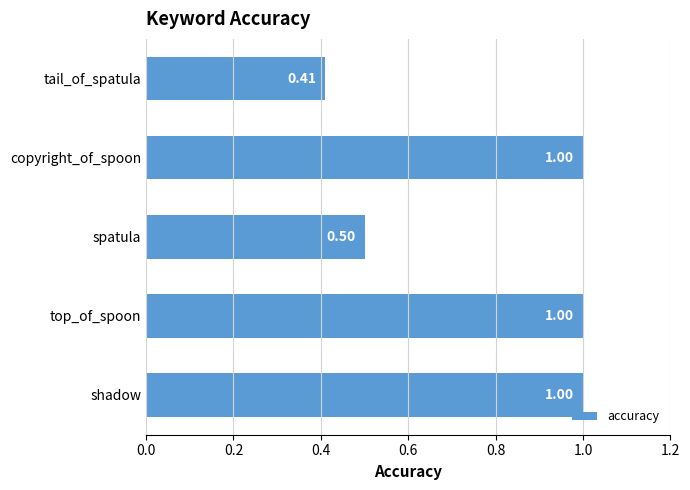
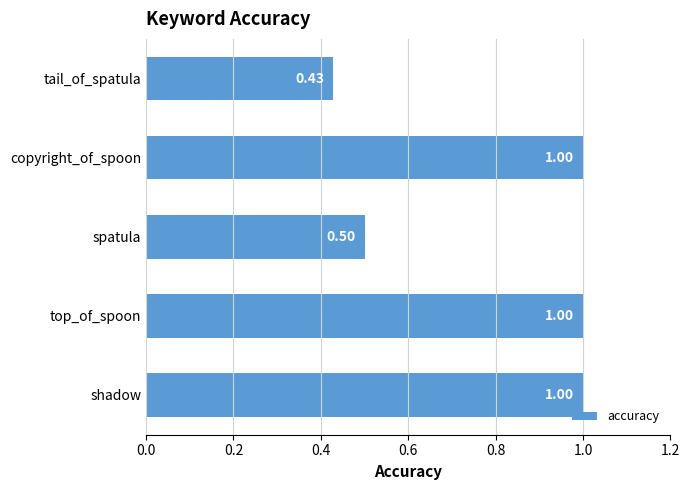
  {
-   "tail_of_spatula": 0.41,
+   "tail_of_spatula": 0.43,
    "copyright_of_spoon": 1.00,
    "spatula": 0.50,
    "top_of_spoon": 1.00,
    "shadow": 1.00
  }
